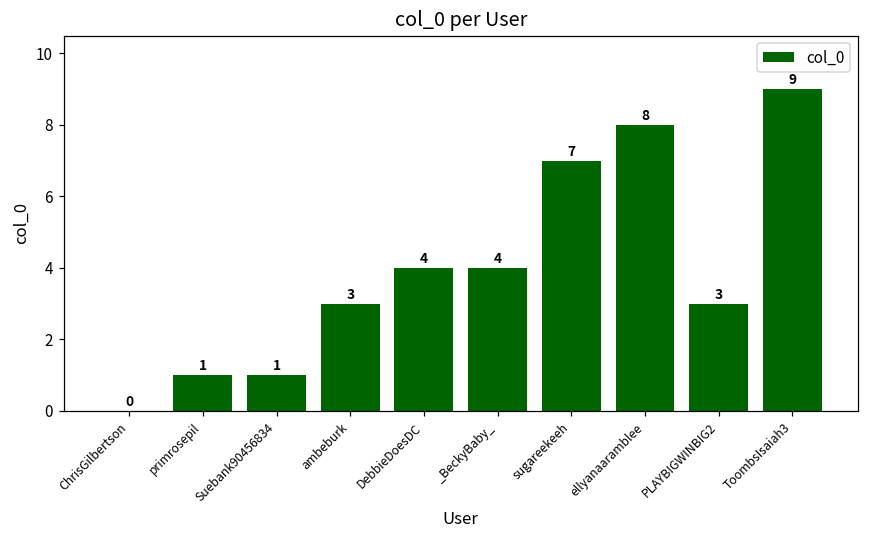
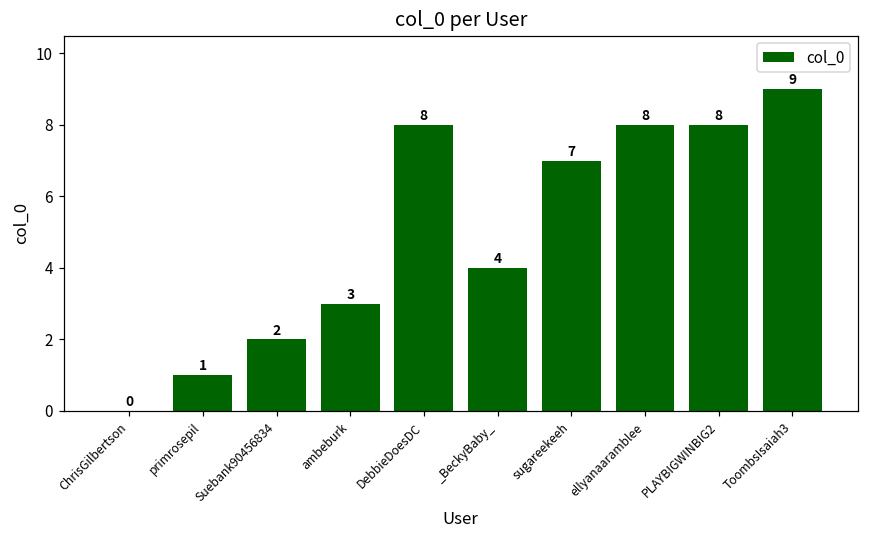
  {
    "ChrisGilbertson": 0,
    "primrosepil": 1,
-   "Suebank90456834": 1,
+   "Suebank90456834": 2,
    "ambeburk": 3,
-   "DebbieDoesDC": 4,
+   "DebbieDoesDC": 8,
    "_BeckyBaby_": 4,
    "sugareekeeh": 7,
    "ellyanaaramblee": 8,
-   "PLAYBIGWINBIG2": 3,
+   "PLAYBIGWINBIG2": 8,
    "ToombsIsaiah3": 9
  }
